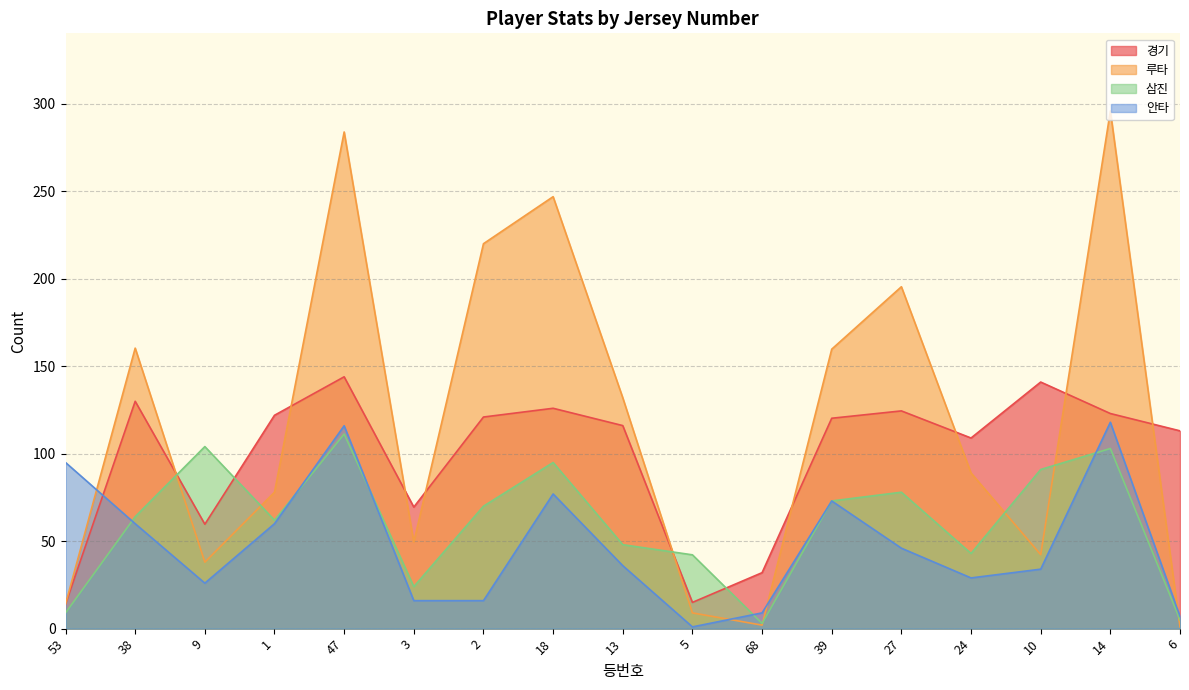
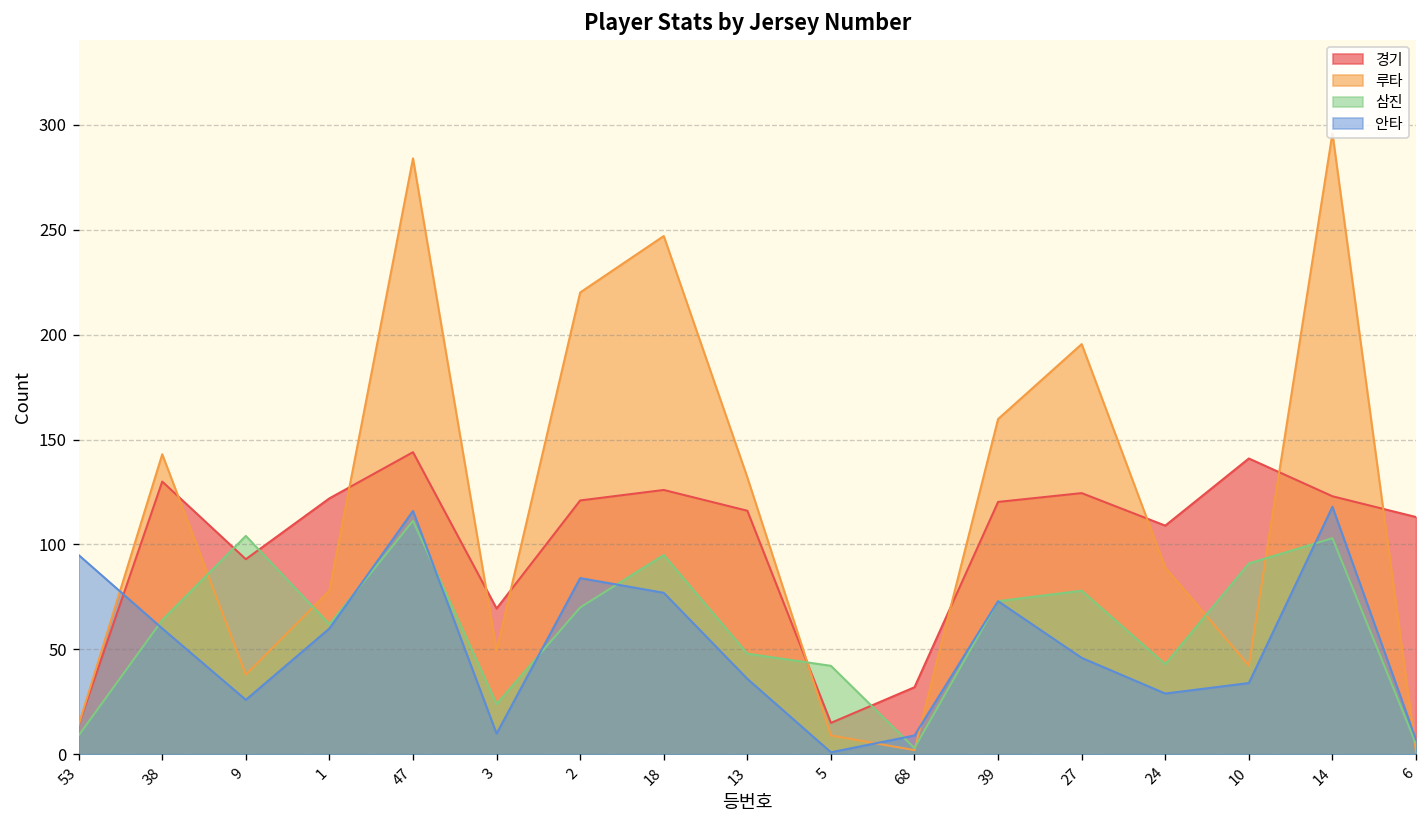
  {
    "경기": {
      "38": 130,
-     "9": 60,
+     "9": 93,
      "1": 122,
      "47": 144,
      "3": 70,
      "2": 121,
      "18": 126,
      "13": 116,
      "5": 15,
      "68": 32,
      "39": 120,
      "27": 125,
      "24": 109,
      "10": 141,
      "14": 123,
      "6": 113
    },
    "루타": {
-     "38": 160,
+     "38": 143,
      "9": 38,
      "1": 78,
      "47": 284,
      "3": 50,
      "2": 220,
      "18": 247,
      "13": 132,
      "5": 9,
      "39": 160,
      "27": 196,
      "24": 89,
      "10": 42,
      "6": 1
    },
    "삼진": {
      "53": 9,
      "38": 64,
      "9": 104,
      "1": 62,
      "47": 111,
      "3": 24,
      "2": 70,
      "18": 95,
      "13": 48,
      "5": 42,
      "27": 78,
      "24": 43,
      "10": 91,
      "14": 103,
      "6": 5
    },
    "안타": {
      "53": 95,
      "38": 60,
      "9": 26,
      "1": 60,
      "47": 116,
-     "3": 16,
-     "2": 16,
+     "3": 10,
+     "2": 84,
      "18": 77,
      "13": 36,
      "5": 1,
      "68": 9,
      "27": 46,
      "24": 29,
      "10": 34,
      "14": 118,
      "6": 7
    }
  }
